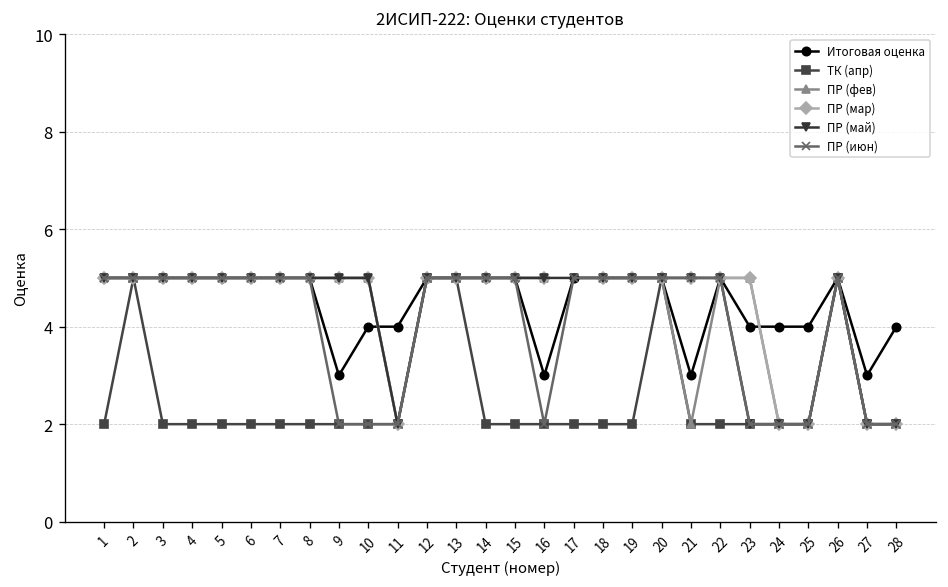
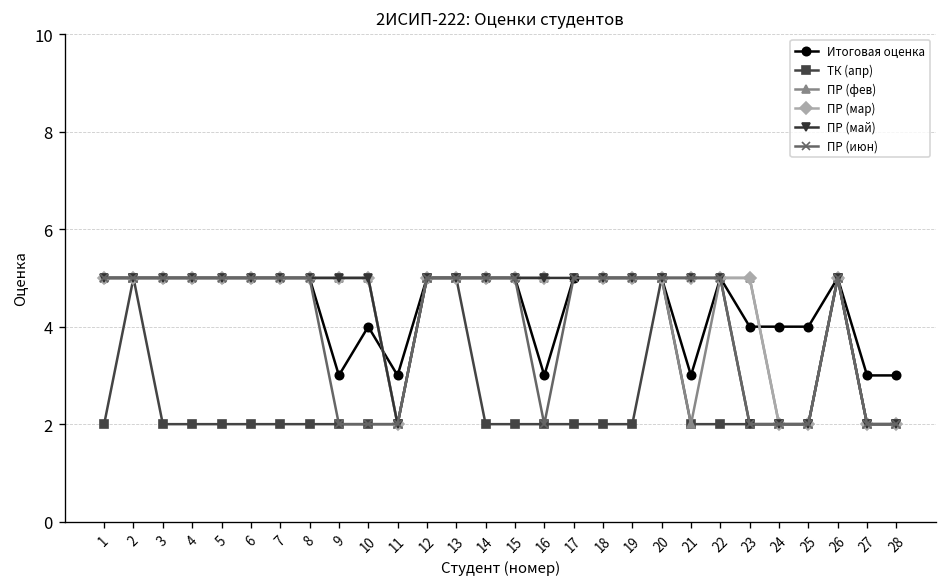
  {
    "Итоговая оценка": {
      "9": 3,
      "10": 4,
-     "11": 4,
+     "11": 3,
      "16": 3,
      "21": 3,
      "23": 4,
      "24": 4,
      "25": 4,
      "27": 3,
-     "28": 4
+     "28": 3
    }
  }
